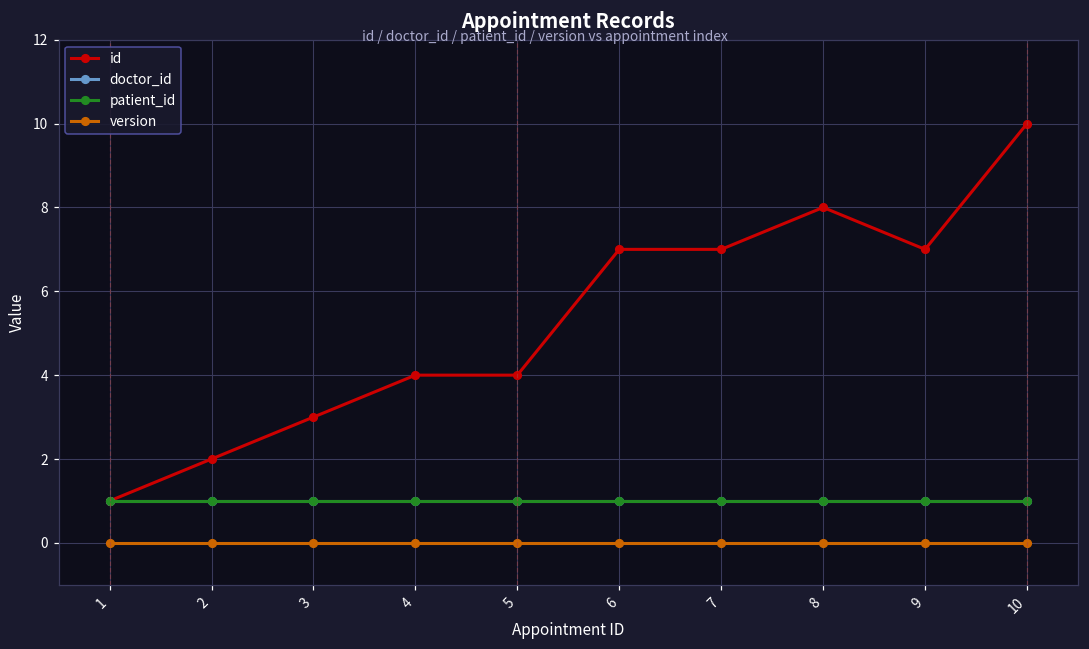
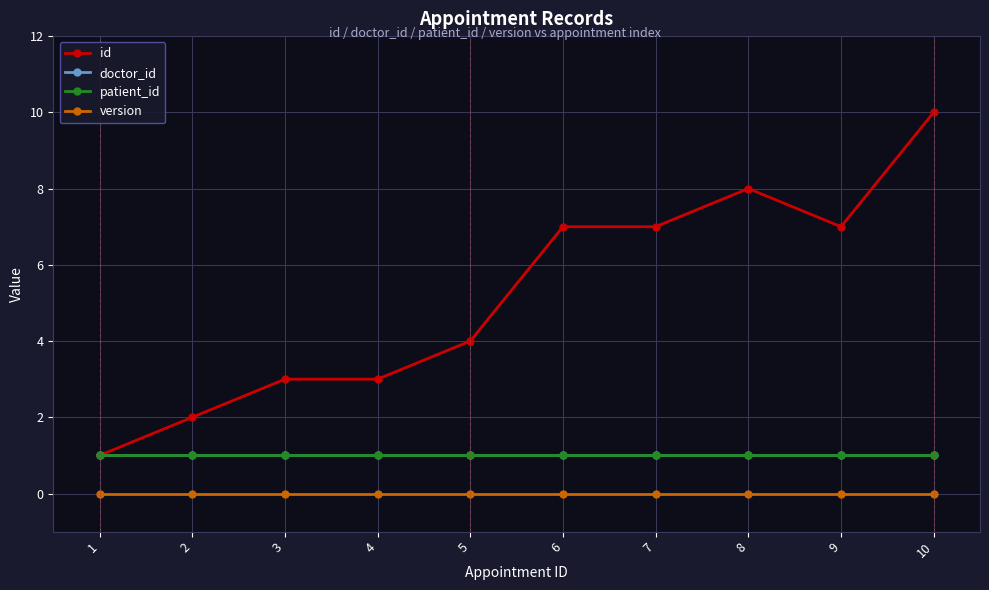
  {
    "id": {
      "2": 2,
      "3": 3,
-     "4": 4,
+     "4": 3,
      "5": 4,
      "6": 7,
      "7": 7,
      "8": 8,
      "9": 7,
      "10": 10
    },
    "patient_id": {
      "2": 1,
      "3": 1,
      "4": 1,
      "5": 1,
      "6": 1,
      "7": 1,
      "8": 1,
      "9": 1,
      "10": 1
    },
    "version": {
      "1": 0,
      "2": 0,
      "3": 0,
      "4": 0,
      "5": 0,
      "6": 0,
      "7": 0,
      "8": 0,
      "9": 0,
      "10": 0
    }
  }
